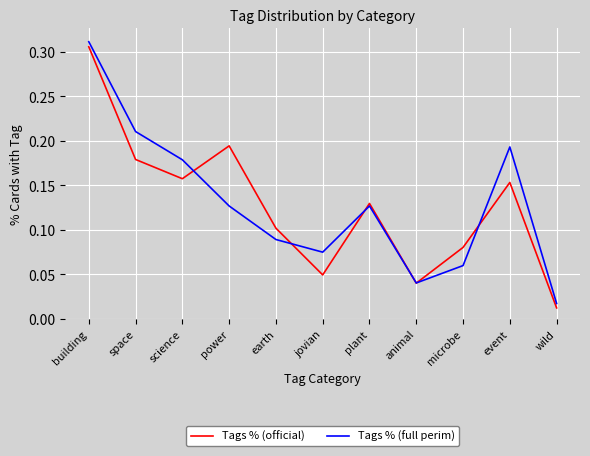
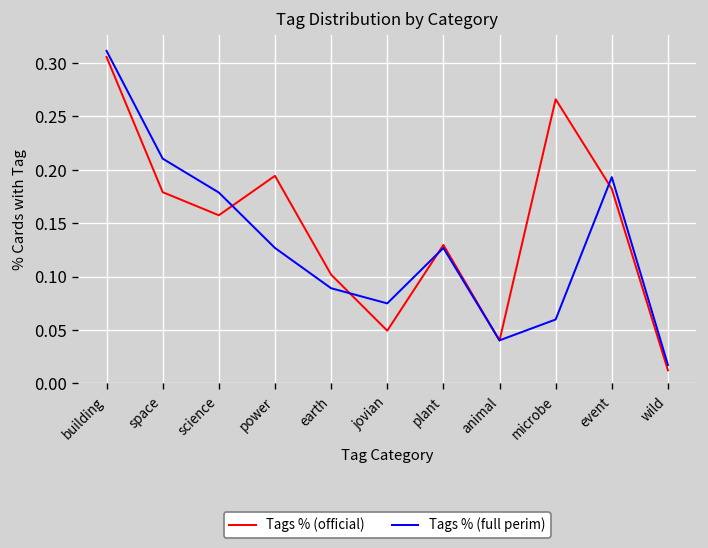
  {
    "Tags % (official)": {
      "building": 0.31,
      "space": 0.18,
      "science": 0.16,
      "power": 0.19,
      "earth": 0.10,
      "jovian": 0.05,
-     "microbe": 0.08,
-     "event": 0.15,
+     "microbe": 0.27,
+     "event": 0.18,
      "wild": 0.01
    },
    "Tags % (full perim)": {
      "building": 0.31,
      "space": 0.21,
      "science": 0.18,
      "power": 0.13,
      "earth": 0.09,
      "jovian": 0.07,
      "microbe": 0.06,
      "event": 0.19,
      "wild": 0.02
    }
  }
